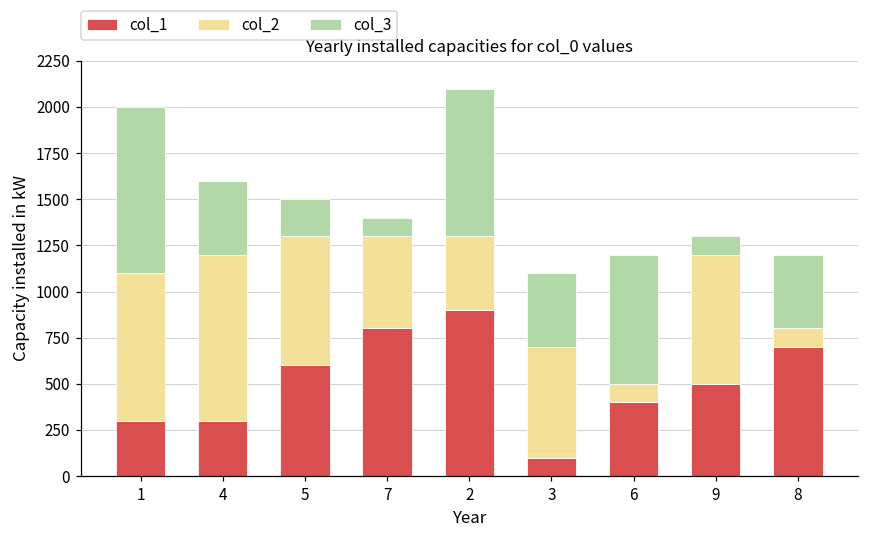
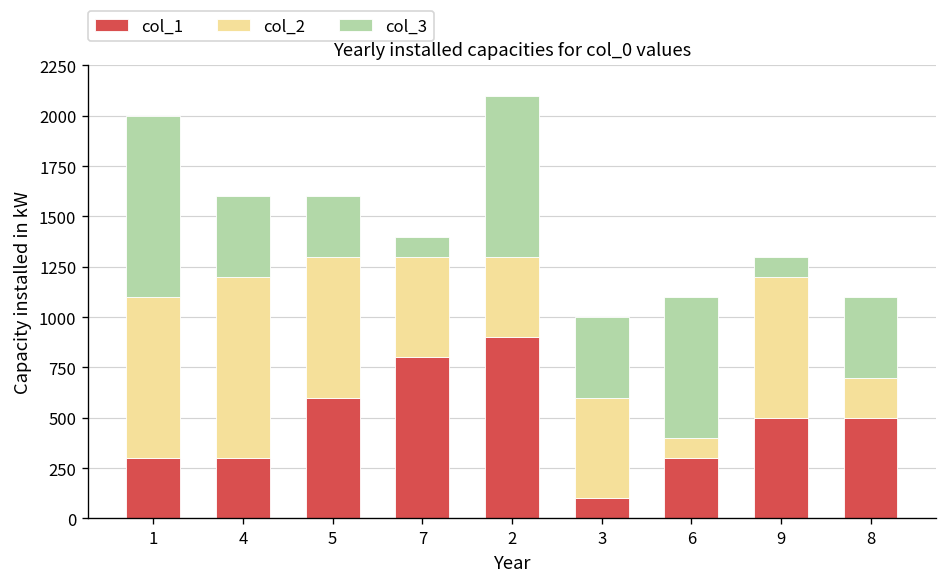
  {
    "col_1": {
      "1": 300,
      "4": 300,
      "5": 600,
      "7": 800,
      "2": 900,
      "3": 100,
-     "6": 400,
+     "6": 300,
      "9": 500,
-     "8": 700
+     "8": 500
    },
    "col_2": {
      "1": 800,
      "4": 900,
      "5": 700,
      "7": 500,
      "2": 400,
-     "3": 600,
+     "3": 500,
      "6": 100,
      "9": 700,
-     "8": 100
+     "8": 200
    },
    "col_3": {
      "1": 900,
      "4": 400,
-     "5": 200,
+     "5": 300,
      "7": 100,
      "2": 800,
      "3": 400,
      "6": 700,
      "9": 100,
      "8": 400
    }
  }
